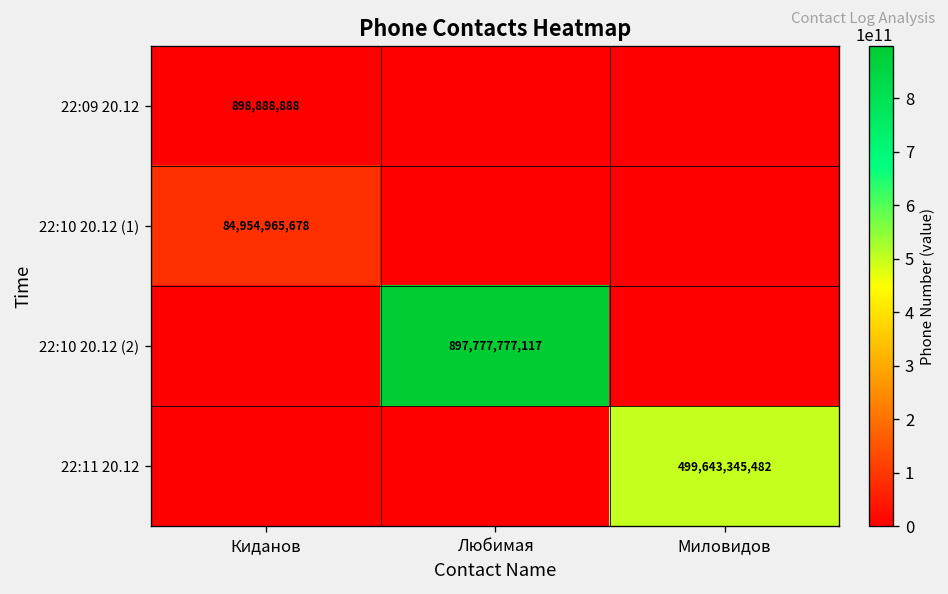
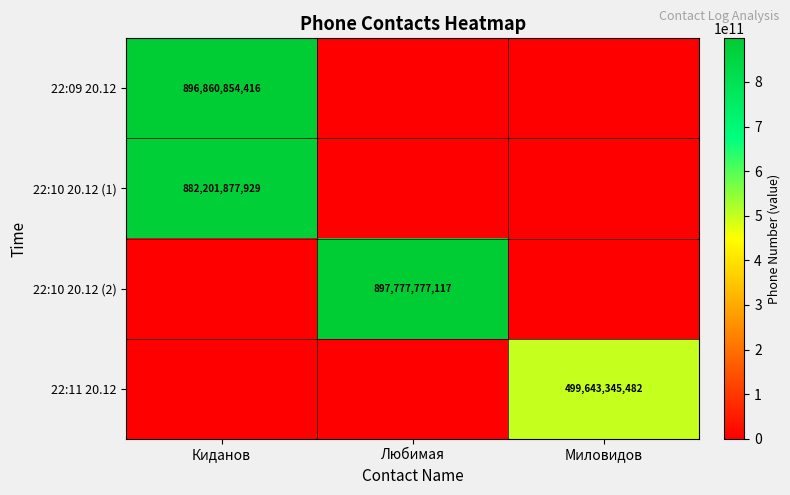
  {
    "22:09 20.12": {
-     "Киданов": "898,888,888"
+     "Киданов": "896,860,854,416"
    },
    "22:10 20.12 (1)": {
-     "Киданов": "84,954,965,678"
+     "Киданов": "882,201,877,929"
    },
    "22:10 20.12 (2)": {
      "Любимая": "897,777,777,117"
    },
    "22:11 20.12": {
      "Миловидов": "499,643,345,482"
    }
  }
